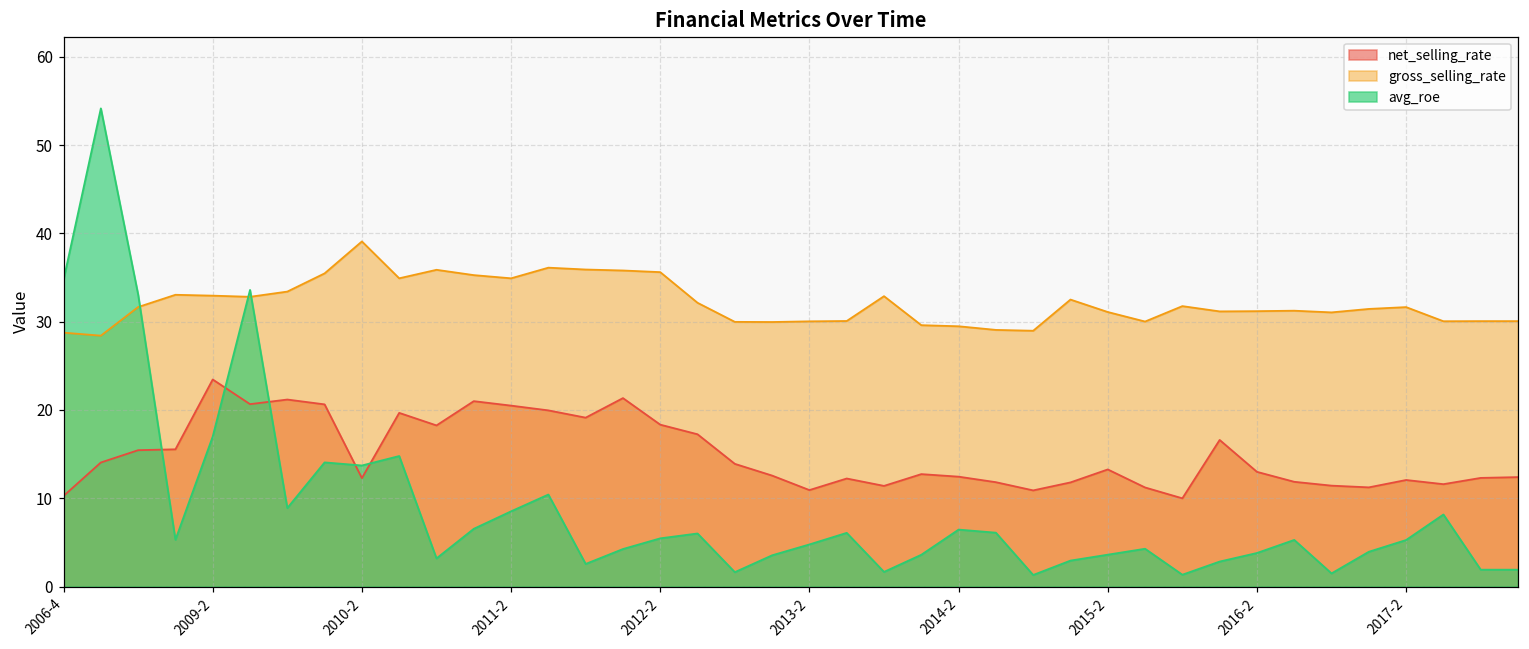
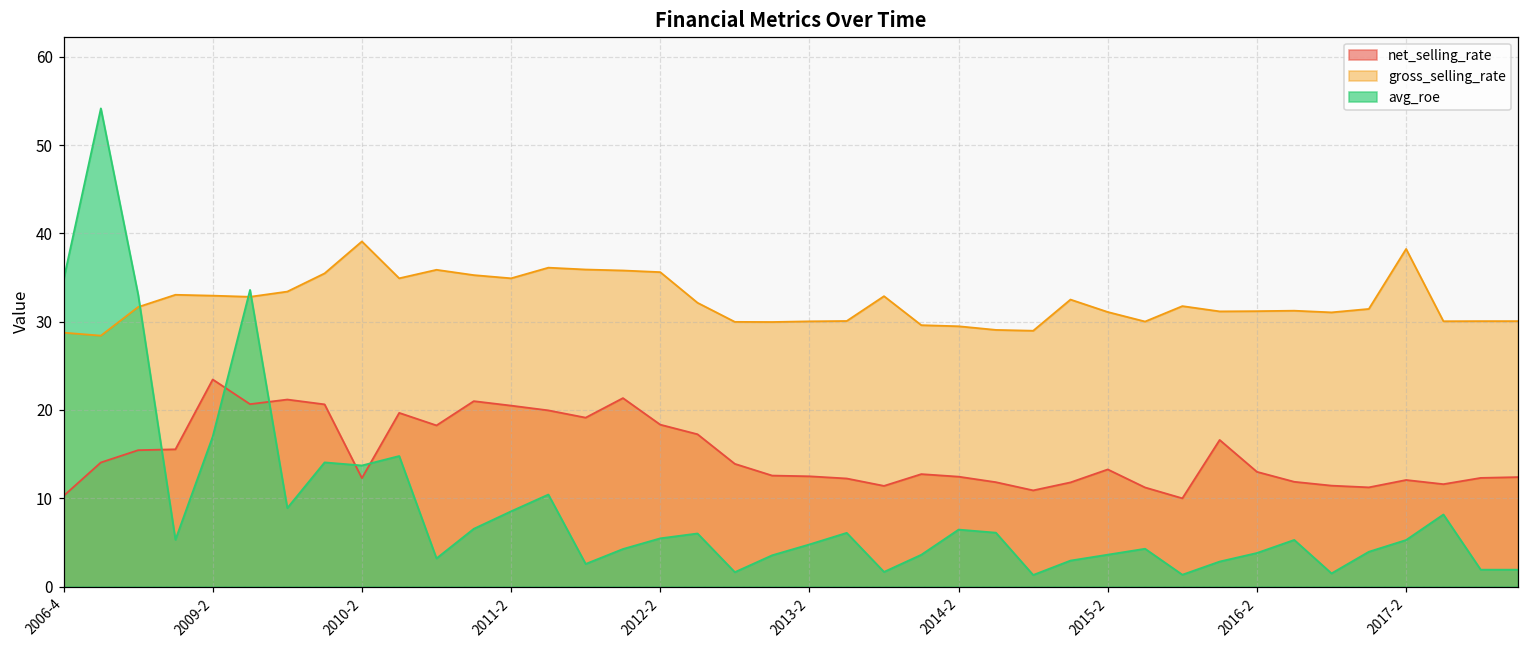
  {
    "net_selling_rate": {
      "2006-4": 10,
      "2009-2": 23,
      "2010-2": 12,
      "2011-2": 20,
      "2012-2": 18,
-     "2013-2": 11,
+     "2013-2": 12,
      "2014-2": 12,
      "2015-2": 13,
      "2016-2": 13,
      "2017-2": 12
    },
    "gross_selling_rate": {
      "2006-4": 29,
      "2009-2": 33,
      "2010-2": 39,
      "2011-2": 35,
      "2012-2": 36,
      "2013-2": 30,
      "2014-2": 29,
      "2015-2": 31,
      "2016-2": 31,
-     "2017-2": 32
+     "2017-2": 38
    },
    "avg_roe": {
      "2006-4": 35,
      "2009-2": 17,
      "2010-2": 14,
      "2011-2": 9,
      "2012-2": 5,
      "2013-2": 5,
      "2014-2": 6,
      "2015-2": 4,
      "2016-2": 4,
      "2017-2": 5
    }
  }
